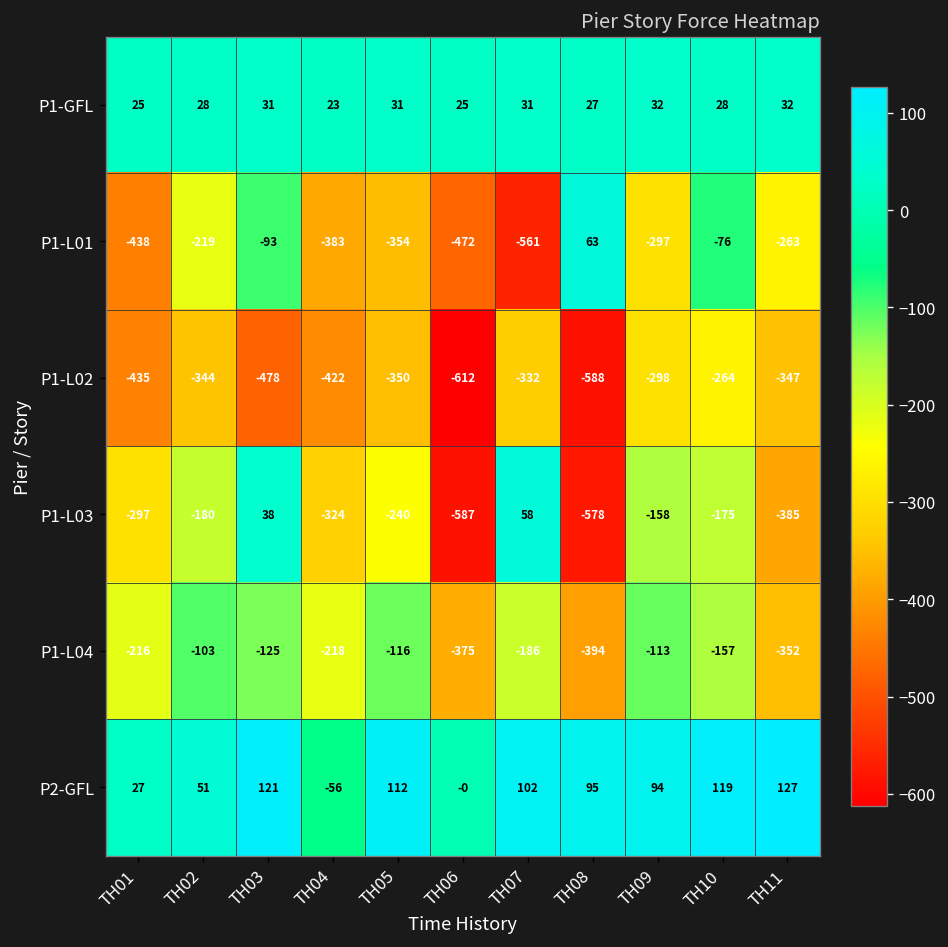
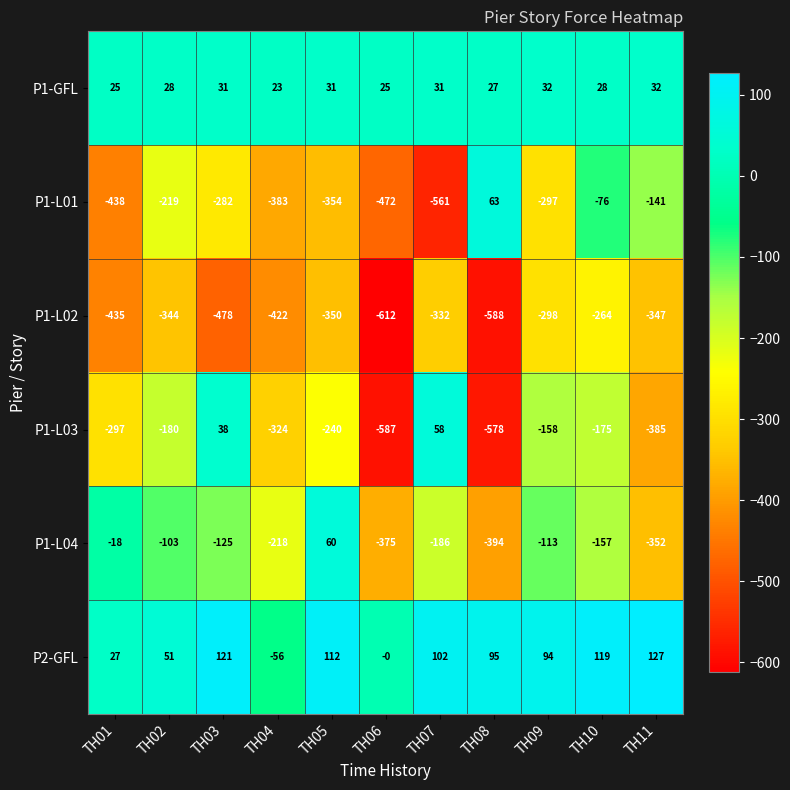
  {
    "P1-GFL": {
      "TH01": 25,
      "TH02": 28,
      "TH03": 31,
      "TH04": 23,
      "TH05": 31,
      "TH06": 25,
      "TH07": 31,
      "TH08": 27,
      "TH09": 32,
      "TH10": 28,
      "TH11": 32
    },
    "P1-L01": {
      "TH01": -438,
      "TH02": -219,
-     "TH03": -93,
+     "TH03": -282,
      "TH04": -383,
      "TH05": -354,
      "TH06": -472,
      "TH07": -561,
      "TH08": 63,
      "TH09": -297,
      "TH10": -76,
-     "TH11": -263
+     "TH11": -141
    },
    "P1-L02": {
      "TH01": -435,
      "TH02": -344,
      "TH03": -478,
      "TH04": -422,
      "TH05": -350,
      "TH06": -612,
      "TH07": -332,
      "TH08": -588,
      "TH09": -298,
      "TH10": -264,
      "TH11": -347
    },
    "P1-L03": {
      "TH01": -297,
      "TH02": -180,
      "TH03": 38,
      "TH04": -324,
      "TH05": -240,
      "TH06": -587,
      "TH07": 58,
      "TH08": -578,
      "TH09": -158,
      "TH10": -175,
      "TH11": -385
    },
    "P1-L04": {
-     "TH01": -216,
+     "TH01": -18,
      "TH02": -103,
      "TH03": -125,
      "TH04": -218,
-     "TH05": -116,
+     "TH05": 60,
      "TH06": -375,
      "TH07": -186,
      "TH08": -394,
      "TH09": -113,
      "TH10": -157,
      "TH11": -352
    },
    "P2-GFL": {
      "TH01": 27,
      "TH02": 51,
      "TH03": 121,
      "TH04": -56,
      "TH05": 112,
      "TH06": -0,
      "TH07": 102,
      "TH08": 95,
      "TH09": 94,
      "TH10": 119,
      "TH11": 127
    }
  }
